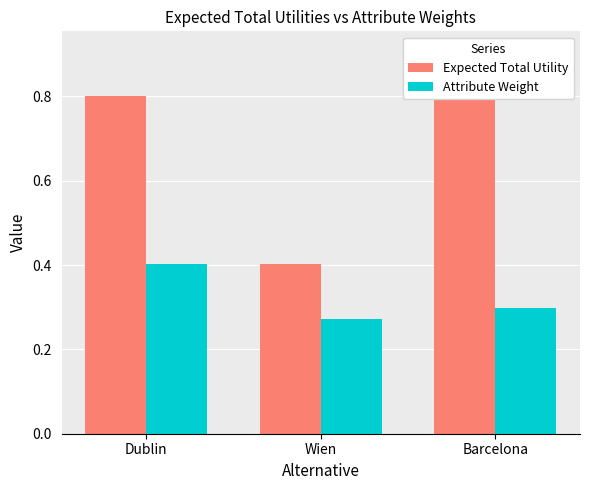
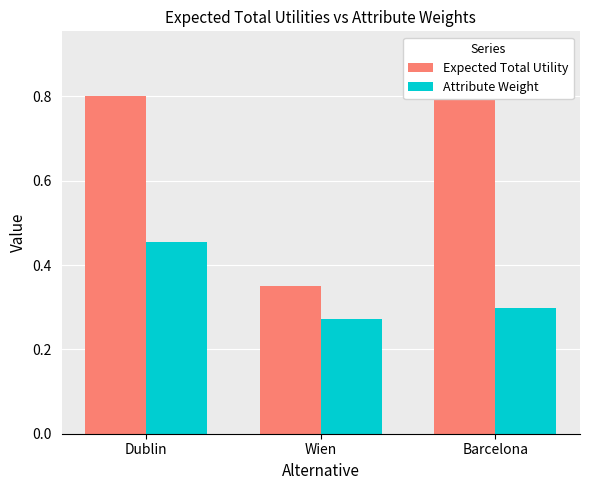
  {
    "Expected Total Utility": {
      "Dublin": 0.80,
-     "Wien": 0.40
+     "Wien": 0.35
    },
    "Attribute Weight": {
-     "Dublin": 0.40,
+     "Dublin": 0.45,
      "Wien": 0.27,
      "Barcelona": 0.30
    }
  }
